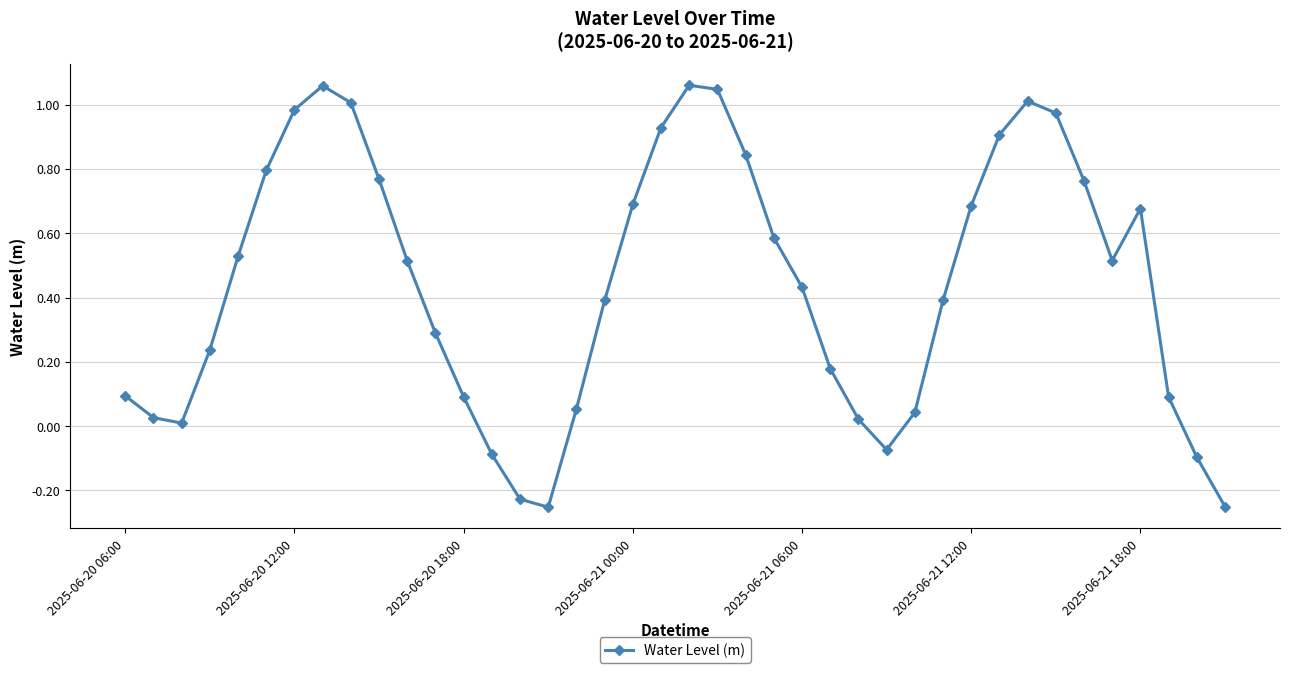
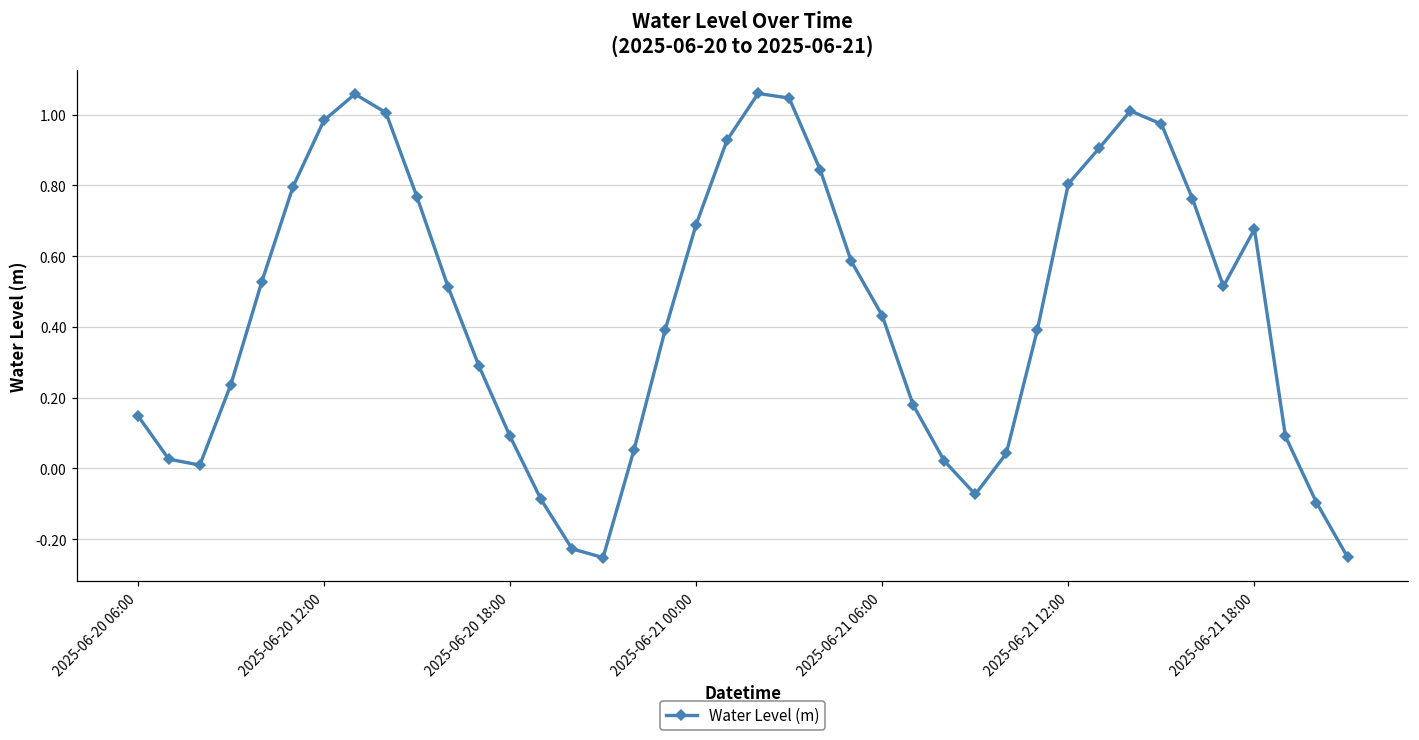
  {
-   "2025-06-20 06:00": 0.09,
+   "2025-06-20 06:00": 0.15,
    "2025-06-20 12:00": 0.98,
    "2025-06-20 18:00": 0.09,
    "2025-06-21 00:00": 0.69,
    "2025-06-21 06:00": 0.43,
-   "2025-06-21 12:00": 0.69,
+   "2025-06-21 12:00": 0.80,
    "2025-06-21 18:00": 0.68
  }
